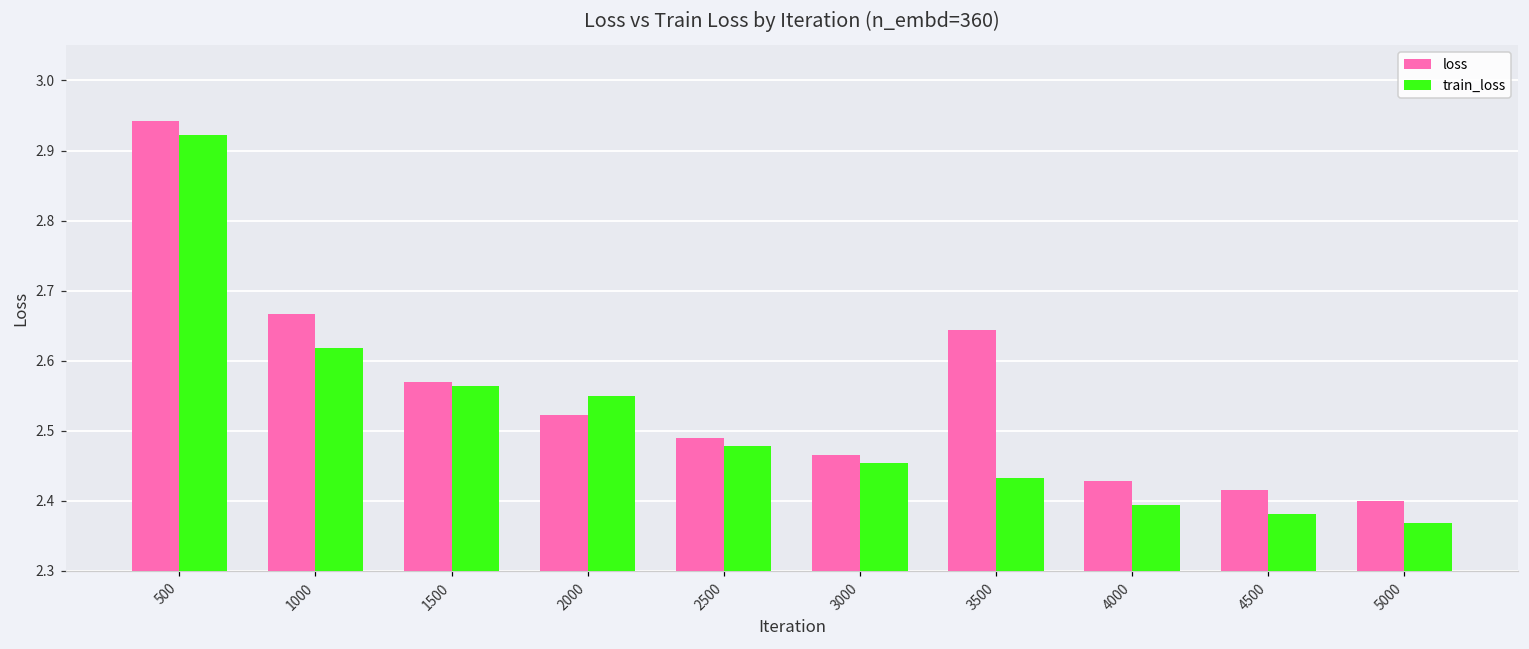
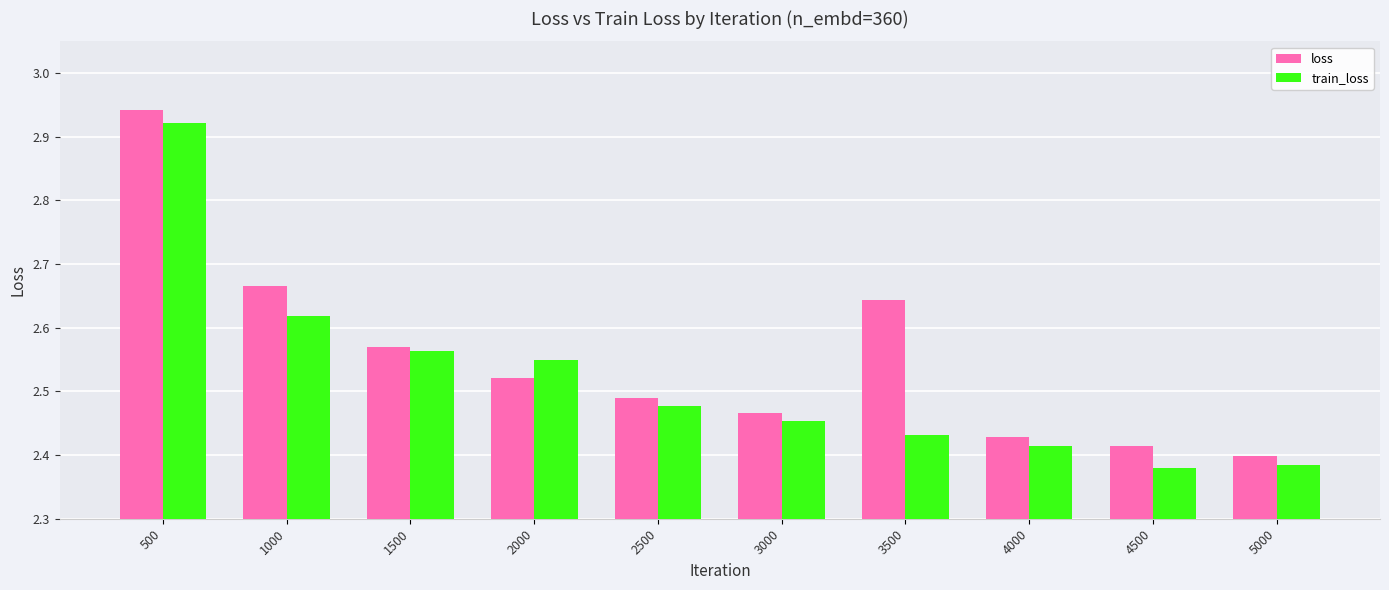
  {
    "loss": {
      "500": 2.94,
      "1000": 2.67,
      "1500": 2.57,
      "2000": 2.52,
      "2500": 2.49,
      "3000": 2.47,
      "3500": 2.64,
      "4000": 2.43,
      "4500": 2.41,
      "5000": 2.40
    },
    "train_loss": {
      "500": 2.92,
      "1000": 2.62,
      "1500": 2.56,
      "2000": 2.55,
      "2500": 2.48,
      "3000": 2.45,
      "3500": 2.43,
-     "4000": 2.39,
+     "4000": 2.41,
      "4500": 2.38,
-     "5000": 2.37
+     "5000": 2.38
    }
  }
